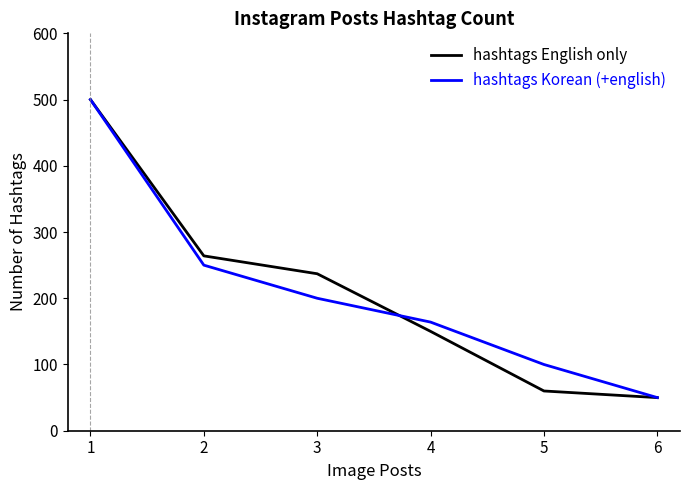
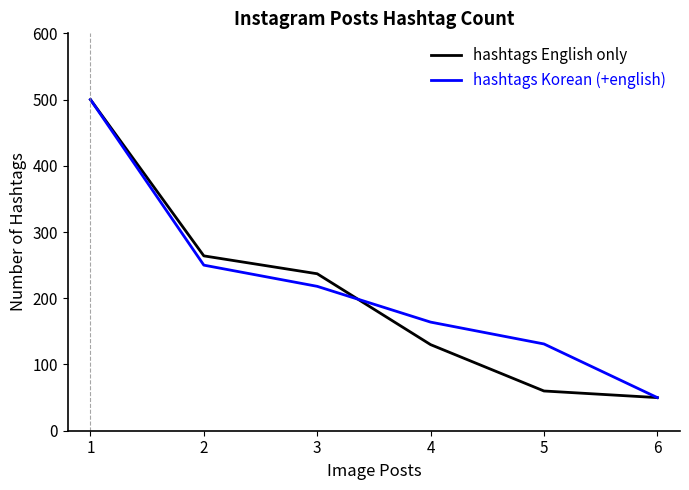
  {
    "hashtags English only": {
      "2": 260,
      "3": 240,
-     "4": 150,
+     "4": 130,
      "5": 60
    },
    "hashtags Korean (+english)": {
      "2": 250,
-     "3": 200,
+     "3": 220,
      "4": 160,
-     "5": 100
+     "5": 130
    }
  }
